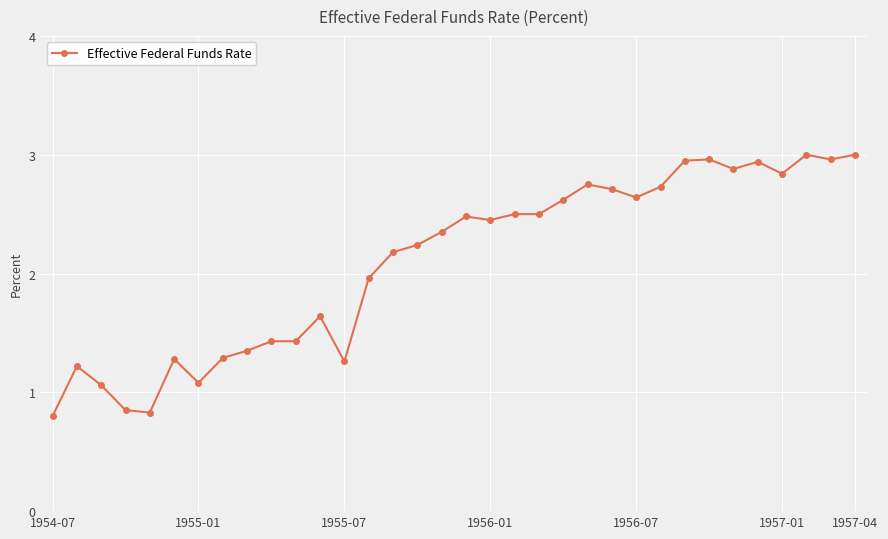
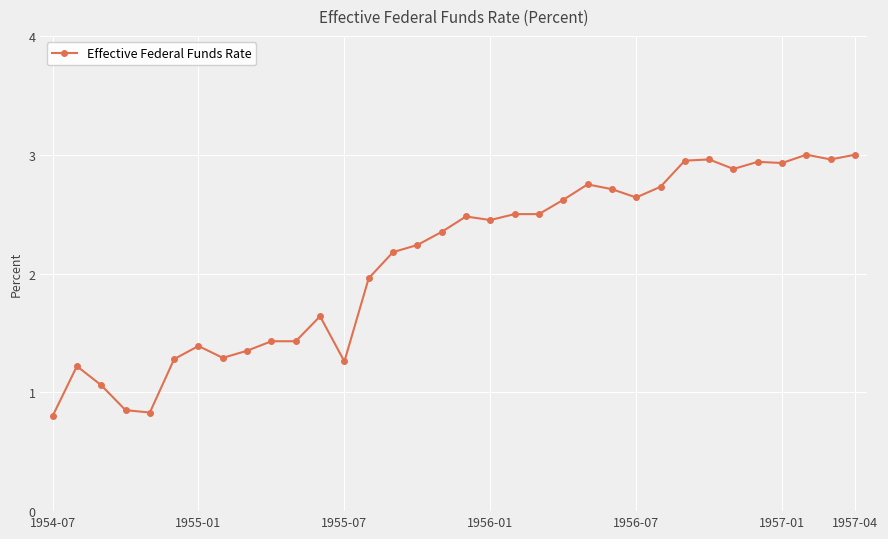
  {
    "1954-07": 0.80,
-   "1955-01": 1.08,
+   "1955-01": 1.39,
    "1955-07": 1.26,
    "1956-01": 2.45,
    "1956-07": 2.64,
-   "1957-01": 2.84,
+   "1957-01": 2.93,
    "1957-04": 3.00
  }
